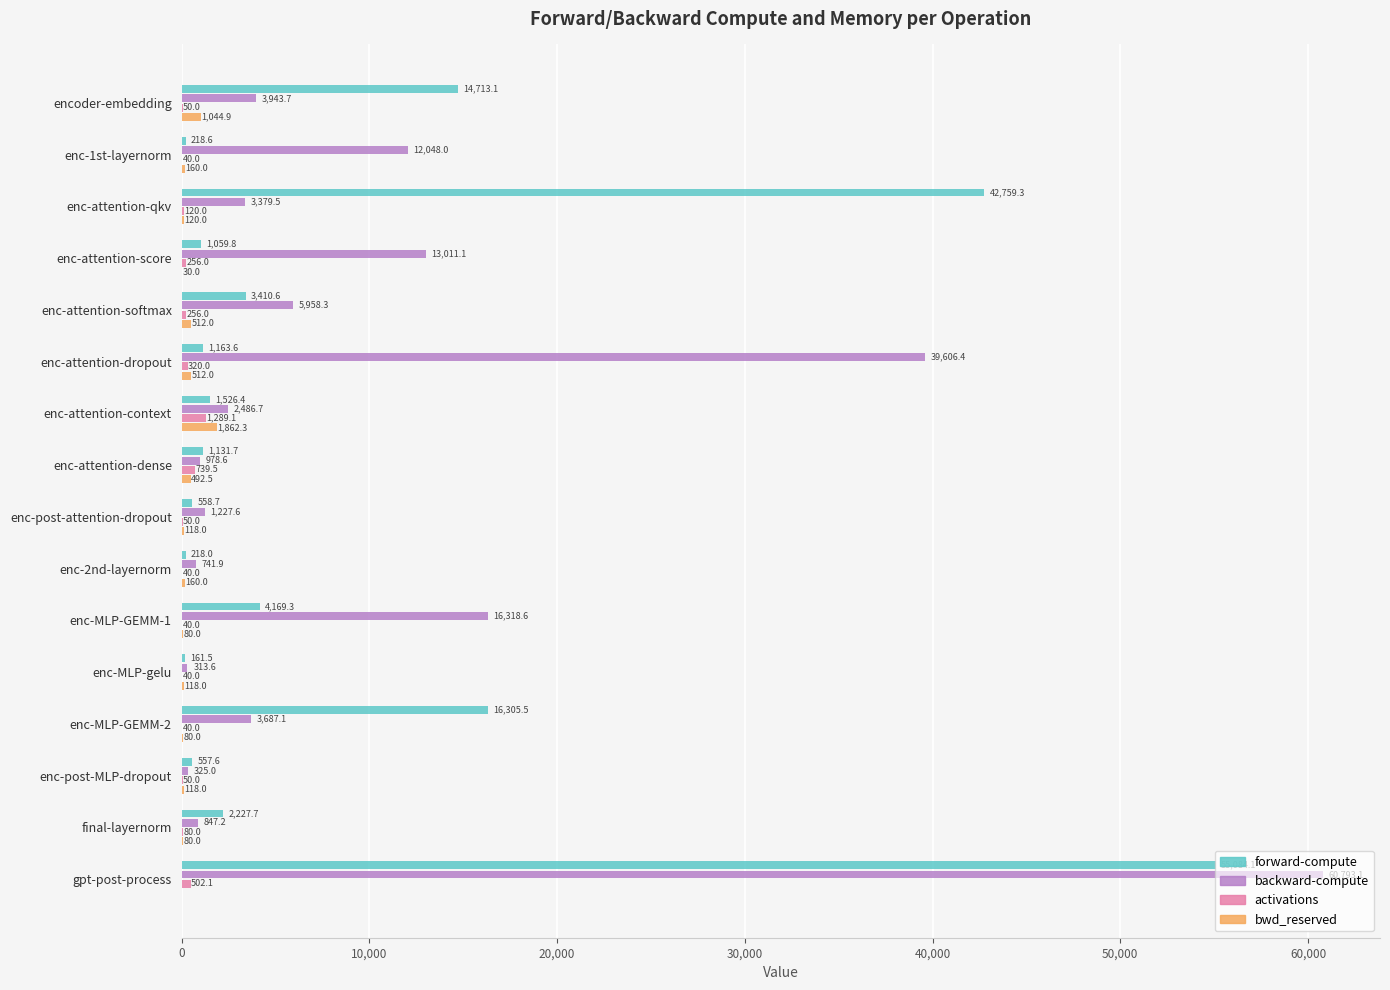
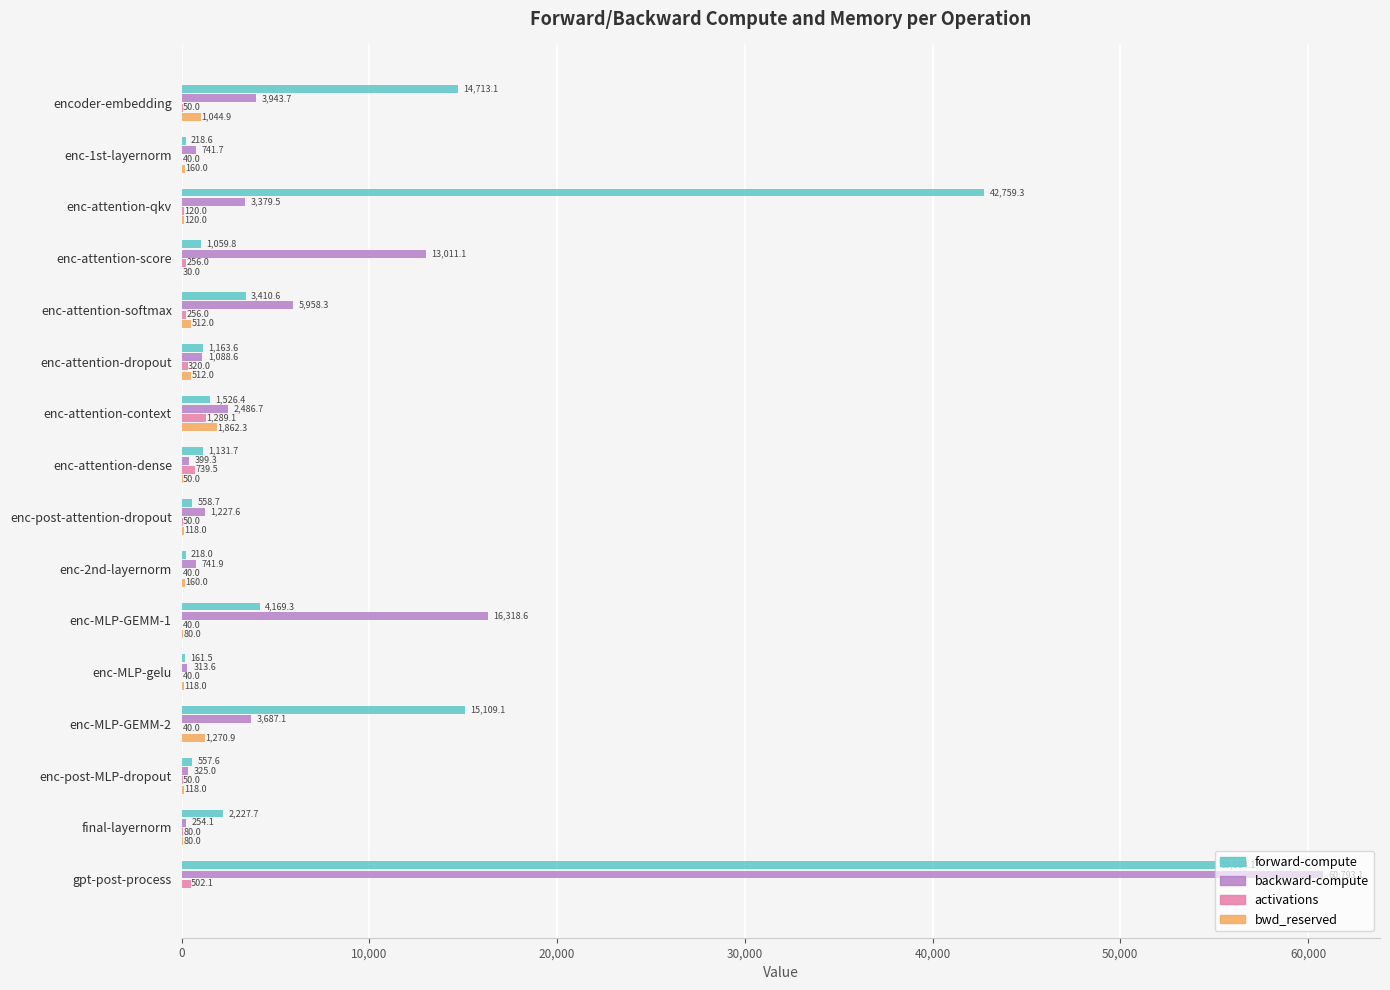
  {
    "forward-compute": {
      "encoder-embedding": "14,713.1",
      "enc-1st-layernorm": "218.6",
      "enc-attention-qkv": "42,759.3",
      "enc-attention-score": "1,059.8",
      "enc-attention-softmax": "3,410.6",
      "enc-attention-dropout": "1,163.6",
      "enc-attention-context": "1,526.4",
      "enc-attention-dense": "1,131.7",
      "enc-post-attention-dropout": "558.7",
      "enc-2nd-layernorm": "218.0",
      "enc-MLP-GEMM-1": "4,169.3",
      "enc-MLP-gelu": "161.5",
-     "enc-MLP-GEMM-2": "16,305.5",
+     "enc-MLP-GEMM-2": "15,109.1",
      "enc-post-MLP-dropout": "557.6",
      "final-layernorm": "2,227.7"
    },
    "backward-compute": {
      "encoder-embedding": "3,943.7",
-     "enc-1st-layernorm": "12,048.0",
+     "enc-1st-layernorm": "741.7",
      "enc-attention-qkv": "3,379.5",
      "enc-attention-score": "13,011.1",
      "enc-attention-softmax": "5,958.3",
-     "enc-attention-dropout": "39,606.4",
+     "enc-attention-dropout": "1,088.6",
      "enc-attention-context": "2,486.7",
-     "enc-attention-dense": "978.6",
+     "enc-attention-dense": "399.3",
      "enc-post-attention-dropout": "1,227.6",
      "enc-2nd-layernorm": "741.9",
      "enc-MLP-GEMM-1": "16,318.6",
      "enc-MLP-gelu": "313.6",
      "enc-MLP-GEMM-2": "3,687.1",
      "enc-post-MLP-dropout": "325.0",
-     "final-layernorm": "847.2"
+     "final-layernorm": "254.1"
    },
    "activations": {
      "encoder-embedding": "50.0",
      "enc-1st-layernorm": "40.0",
      "enc-attention-qkv": "120.0",
      "enc-attention-score": "256.0",
      "enc-attention-softmax": "256.0",
      "enc-attention-dropout": "320.0",
      "enc-attention-context": "1,289.1",
      "enc-attention-dense": "739.5",
      "enc-post-attention-dropout": "50.0",
      "enc-2nd-layernorm": "40.0",
      "enc-MLP-GEMM-1": "40.0",
      "enc-MLP-gelu": "40.0",
      "enc-MLP-GEMM-2": "40.0",
      "enc-post-MLP-dropout": "50.0",
      "final-layernorm": "80.0",
      "gpt-post-process": "502.1"
    },
    "bwd_reserved": {
      "encoder-embedding": "1,044.9",
      "enc-1st-layernorm": "160.0",
      "enc-attention-qkv": "120.0",
      "enc-attention-score": "30.0",
      "enc-attention-softmax": "512.0",
      "enc-attention-dropout": "512.0",
      "enc-attention-context": "1,862.3",
-     "enc-attention-dense": "492.5",
+     "enc-attention-dense": "50.0",
      "enc-post-attention-dropout": "118.0",
      "enc-2nd-layernorm": "160.0",
      "enc-MLP-GEMM-1": "80.0",
      "enc-MLP-gelu": "118.0",
-     "enc-MLP-GEMM-2": "80.0",
+     "enc-MLP-GEMM-2": "1,270.9",
      "enc-post-MLP-dropout": "118.0",
      "final-layernorm": "80.0"
    }
  }
